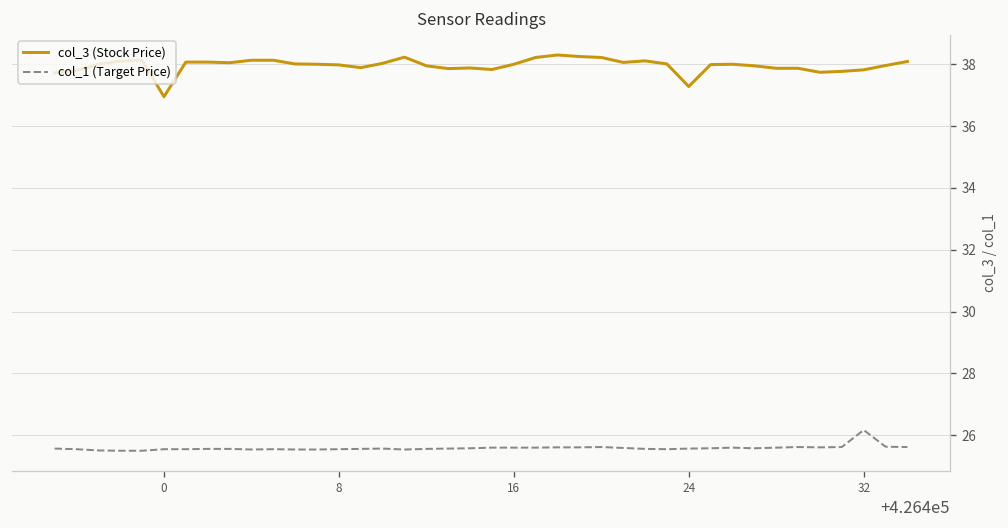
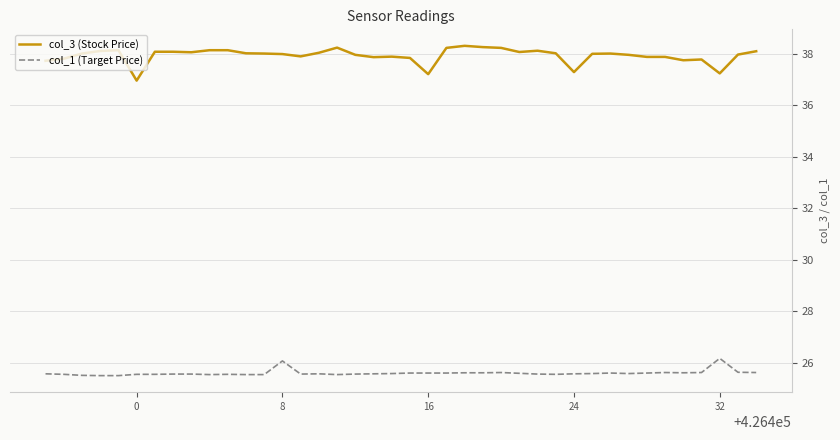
  {
    "col_3 (Stock Price)": {
      "0": 37.0,
      "8": 38.0,
-     "16": 38.0,
+     "16": 37.2,
      "24": 37.3,
-     "32": 37.8
+     "32": 37.2
    },
    "col_1 (Target Price)": {
      "0": 25.6,
-     "8": 25.6,
+     "8": 26.1,
      "16": 25.6,
      "24": 25.6,
      "32": 26.2
    }
  }
